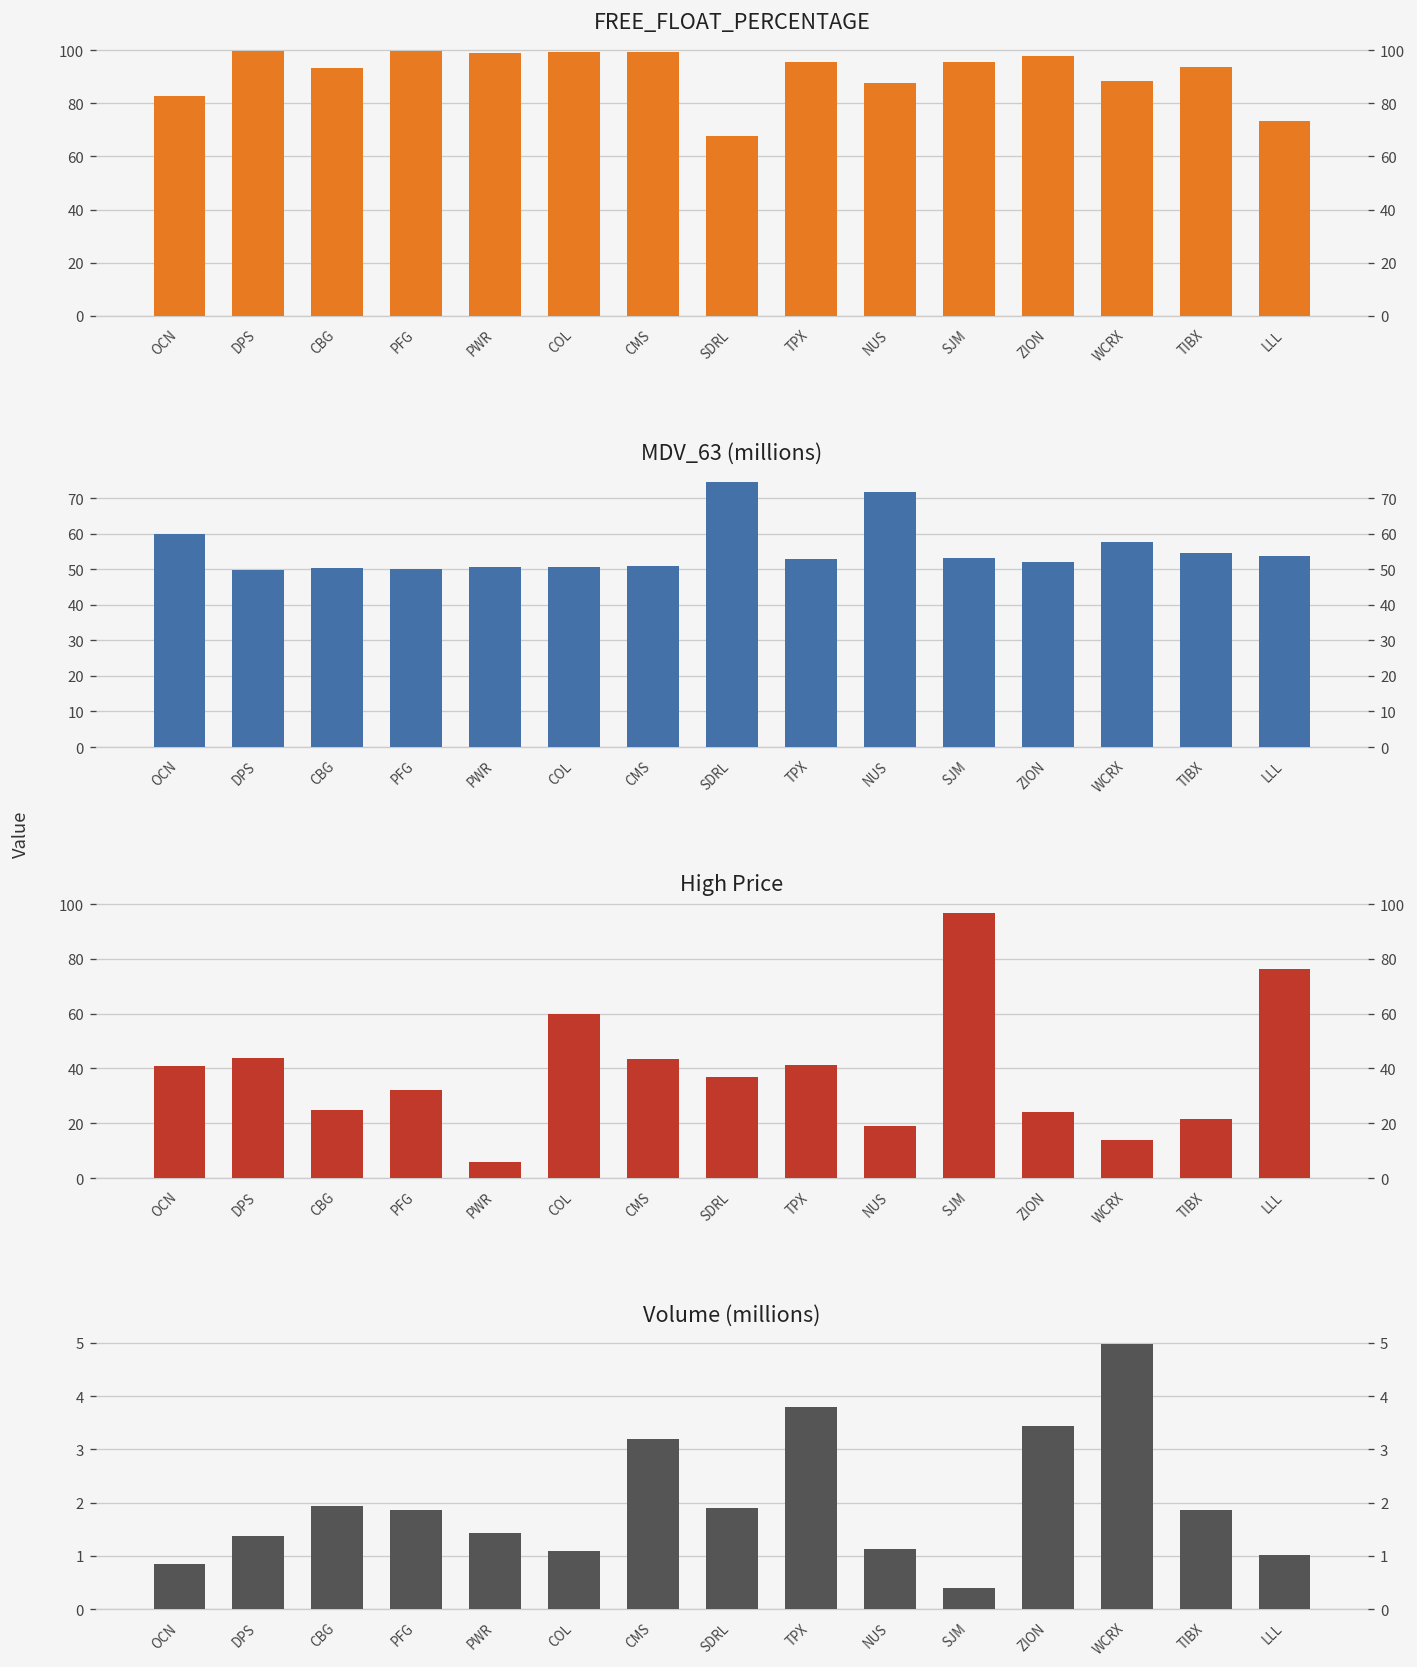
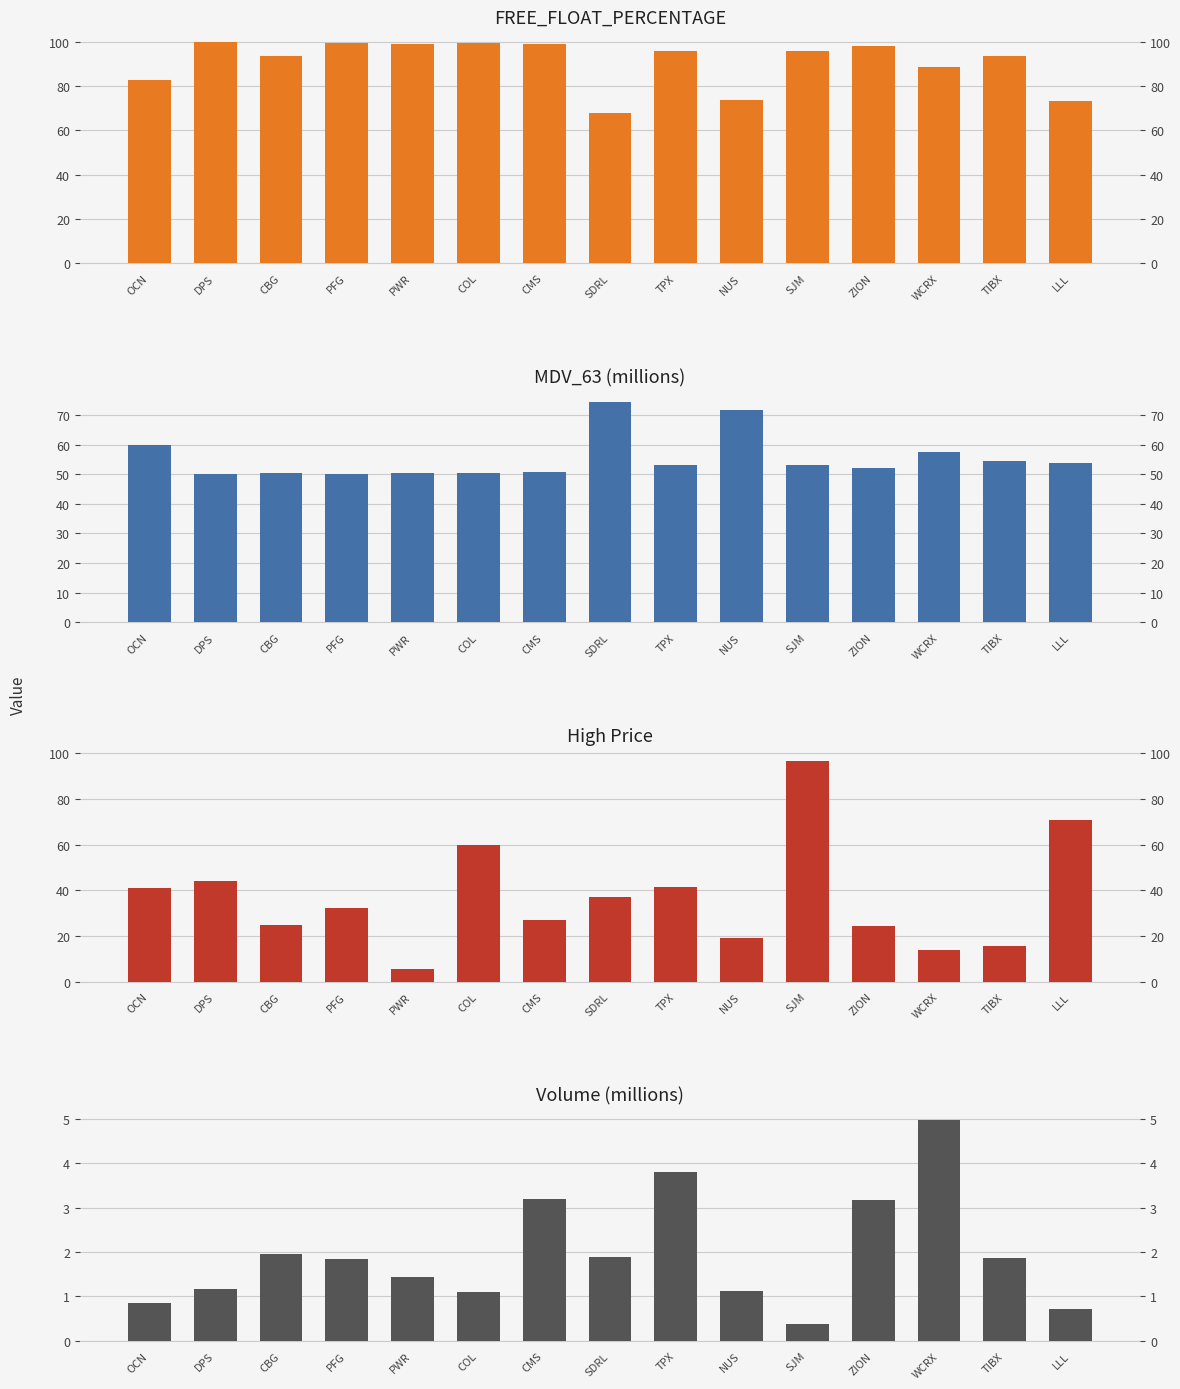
  {
    "FREE_FLOAT_PERCENTAGE": {
      "OCN": 83,
      "DPS": 100,
      "CBG": 93,
      "PFG": 100,
      "PWR": 99,
      "COL": 99,
      "CMS": 99,
      "SDRL": 68,
      "TPX": 96,
-     "NUS": 88,
+     "NUS": 74,
      "SJM": 96,
      "ZION": 98,
      "WCRX": 88,
      "TIBX": 94,
      "LLL": 73
    },
    "MDV_63 (millions)": {
      "OCN": 60,
      "DPS": 50,
      "CBG": 50,
      "PFG": 50,
      "PWR": 51,
      "COL": 51,
      "CMS": 51,
      "SDRL": 75,
      "TPX": 53,
      "NUS": 72,
      "SJM": 53,
      "ZION": 52,
      "WCRX": 58,
      "TIBX": 55,
      "LLL": 54
    },
    "High Price": {
      "OCN": 41,
      "DPS": 44,
      "CBG": 25,
      "PFG": 32,
      "PWR": 6,
      "COL": 60,
-     "CMS": 43,
+     "CMS": 27,
      "SDRL": 37,
      "TPX": 41,
      "NUS": 19,
      "SJM": 97,
      "ZION": 24,
      "WCRX": 14,
-     "TIBX": 21,
-     "LLL": 76
+     "TIBX": 16,
+     "LLL": 71
    },
    "Volume (millions)": {
      "OCN": 0.8,
-     "DPS": 1.4,
+     "DPS": 1.2,
      "CBG": 1.9,
      "PFG": 1.9,
      "PWR": 1.4,
      "COL": 1.1,
      "CMS": 3.2,
      "SDRL": 1.9,
      "TPX": 3.8,
      "NUS": 1.1,
      "SJM": 0.4,
-     "ZION": 3.4,
+     "ZION": 3.2,
      "WCRX": 5.0,
      "TIBX": 1.9,
-     "LLL": 1.0
+     "LLL": 0.7
    }
  }
